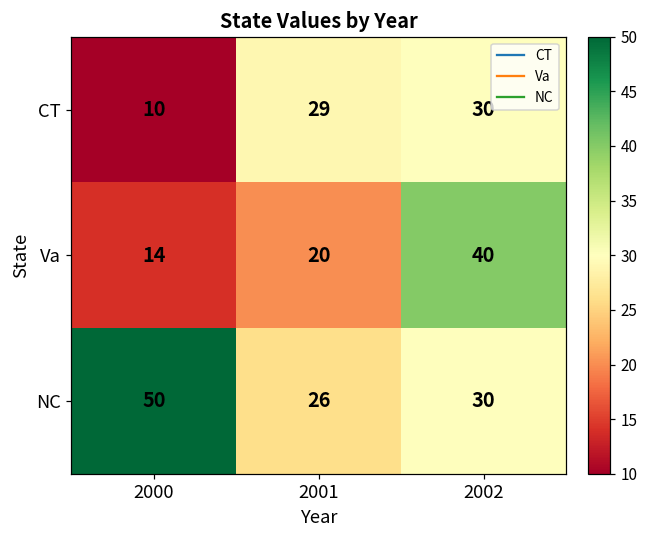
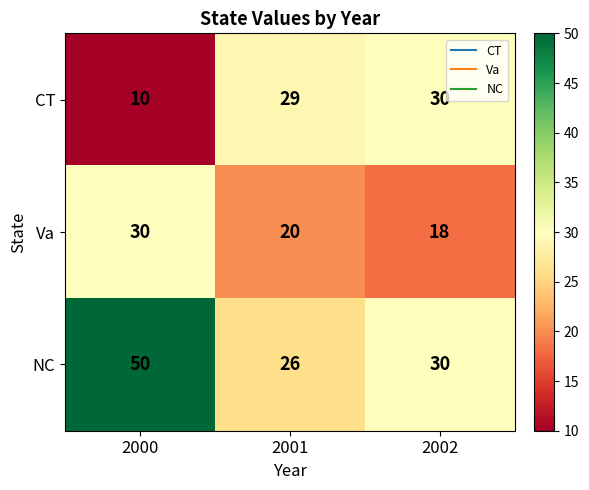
  {
    "CT": {
      "2000": 10,
      "2001": 29
    },
    "Va": {
-     "2000": 14,
+     "2000": 30,
      "2001": 20,
-     "2002": 40
+     "2002": 18
    },
    "NC": {
      "2000": 50,
      "2001": 26,
      "2002": 30
    }
  }
